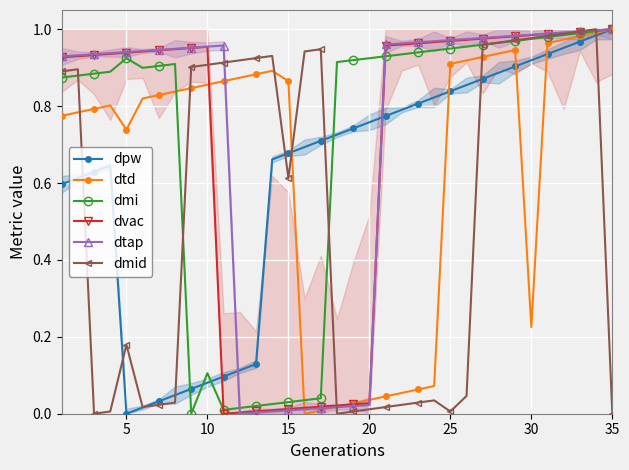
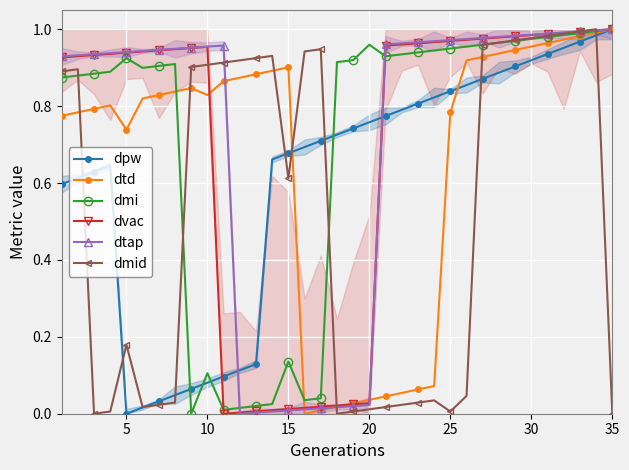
  {
    "dtd": {
      "5": 0.74,
-     "10": 0.86,
-     "15": 0.86,
+     "10": 0.83,
+     "15": 0.90,
      "20": 0.04,
-     "25": 0.91,
-     "30": 0.23
+     "25": 0.78,
+     "30": 0.95
    },
    "dmi": {
      "5": 0.92,
      "10": 0.11,
-     "15": 0.03,
-     "20": 0.92,
+     "15": 0.14,
+     "20": 0.96,
      "25": 0.95
    },
    "dmid": {
      "5": 0.18,
      "10": 0.91,
      "15": 0.61,
      "20": 0.01,
      "25": 0.01,
      "35": 0.00
    }
  }
